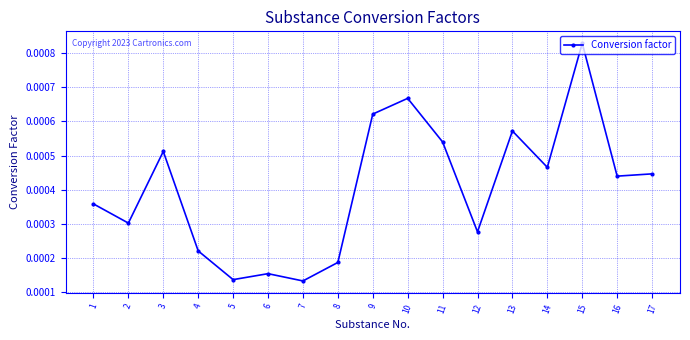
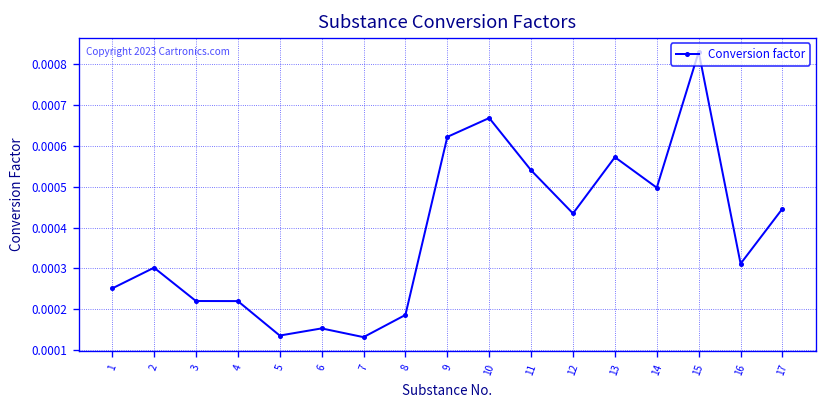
  {
-   "1": 0.00036,
+   "1": 0.00025,
    "2": 0.00030,
-   "3": 0.00051,
+   "3": 0.00022,
    "4": 0.00022,
    "5": 0.00014,
    "6": 0.00015,
    "7": 0.00013,
    "8": 0.00019,
    "9": 0.00062,
    "10": 0.00067,
    "11": 0.00054,
-   "12": 0.00028,
+   "12": 0.00043,
    "13": 0.00057,
-   "14": 0.00047,
-   "16": 0.00044,
+   "14": 0.00050,
+   "16": 0.00031,
    "17": 0.00045
  }
